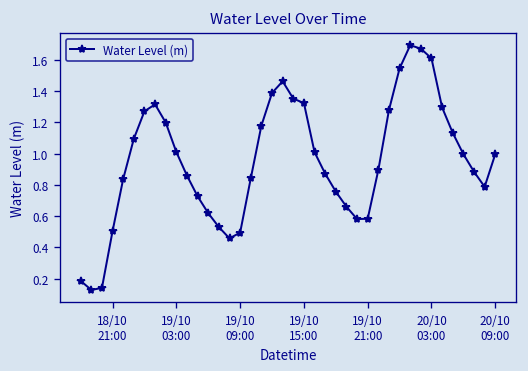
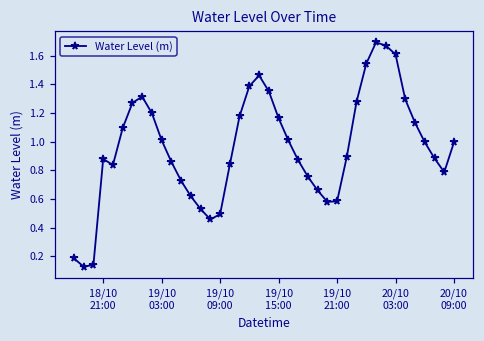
  {
-   "18/10 21:00": 0.50,
+   "18/10 21:00": 0.88,
    "19/10 03:00": 1.01,
    "19/10 09:00": 0.49,
-   "19/10 15:00": 1.32,
+   "19/10 15:00": 1.16,
    "19/10 21:00": 0.58,
    "20/10 03:00": 1.61,
    "20/10 09:00": 1.00
  }
